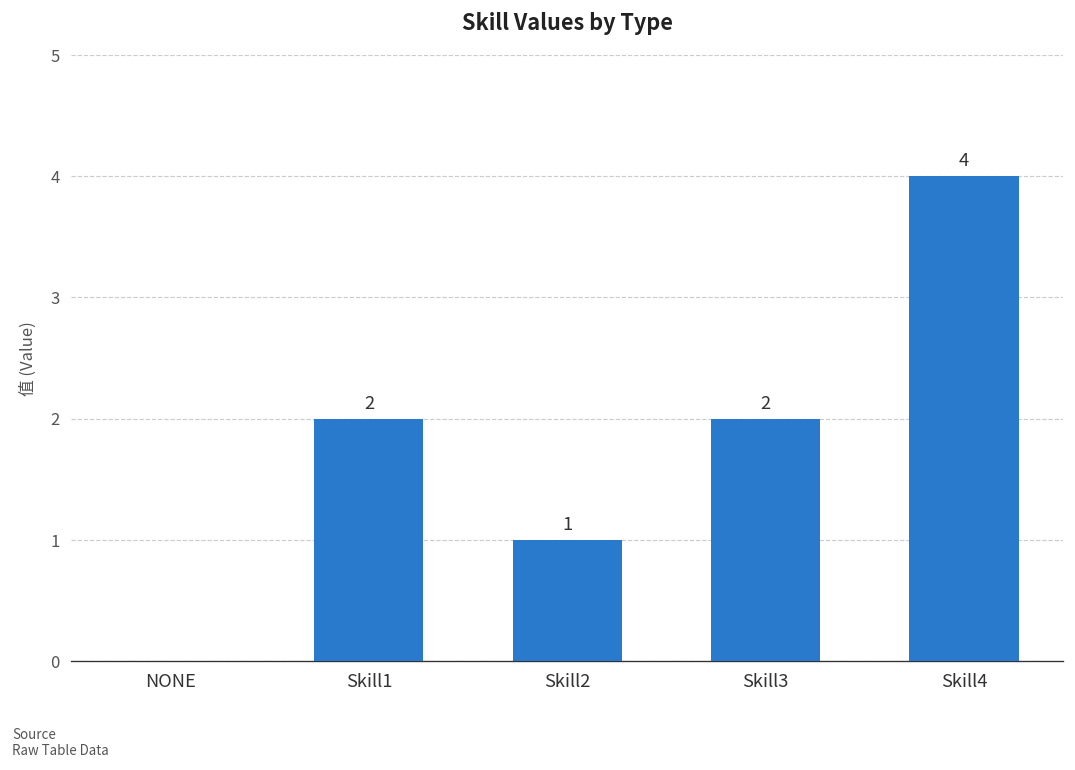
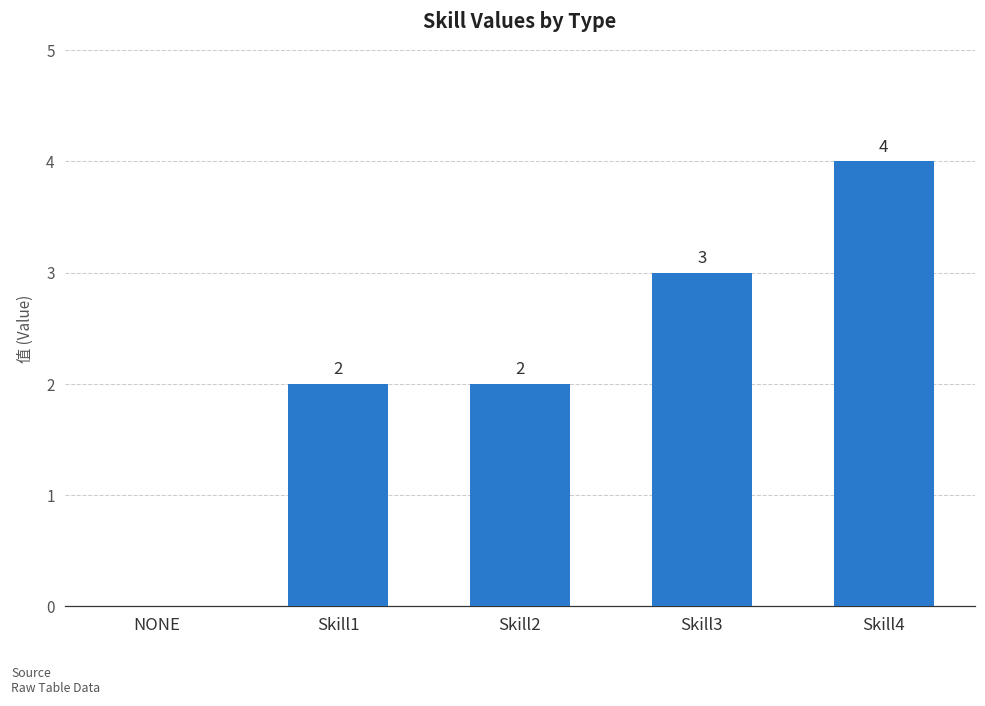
  {
    "Skill1": 2,
-   "Skill2": 1,
-   "Skill3": 2,
+   "Skill2": 2,
+   "Skill3": 3,
    "Skill4": 4
  }
